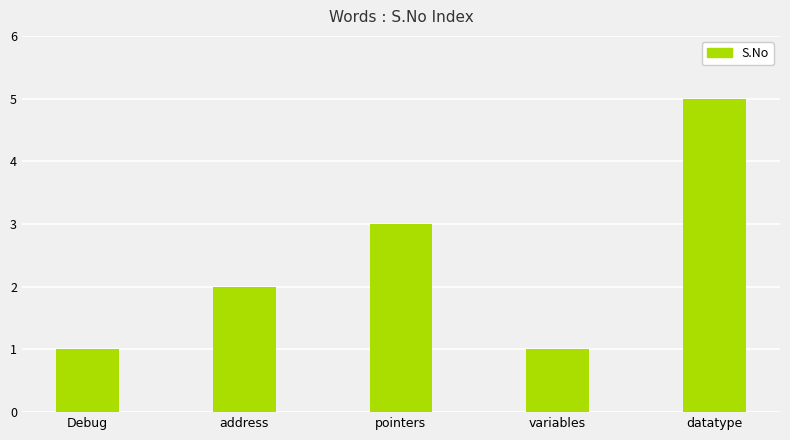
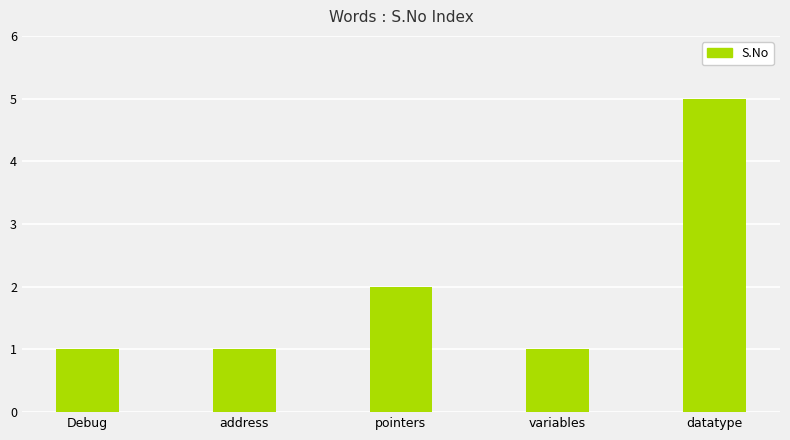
  {
    "Debug": 1,
-   "address": 2,
-   "pointers": 3,
+   "address": 1,
+   "pointers": 2,
    "variables": 1,
    "datatype": 5
  }
